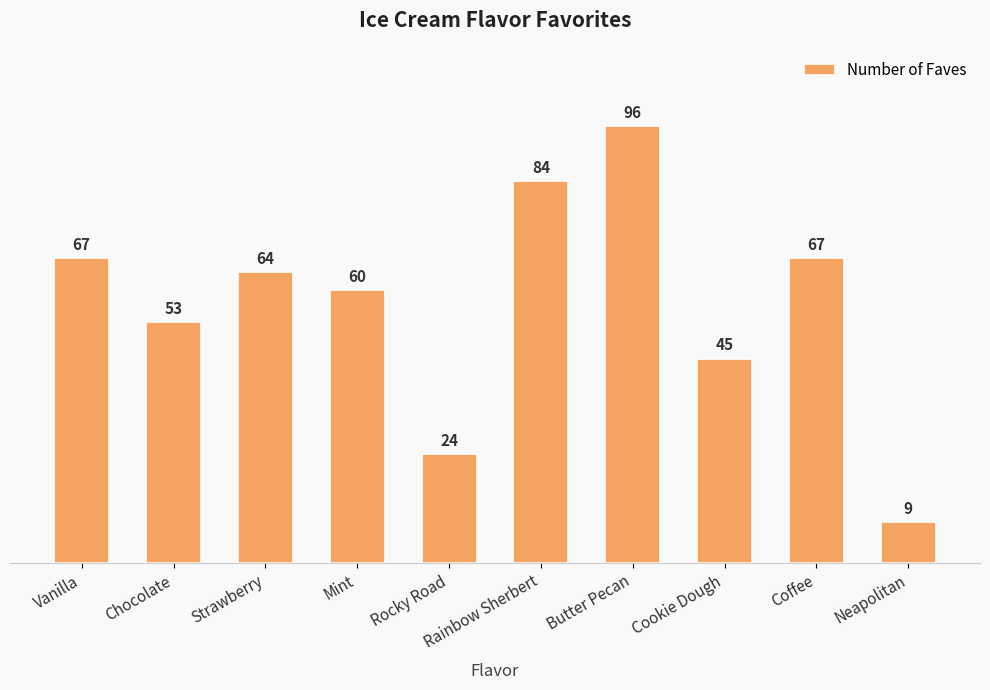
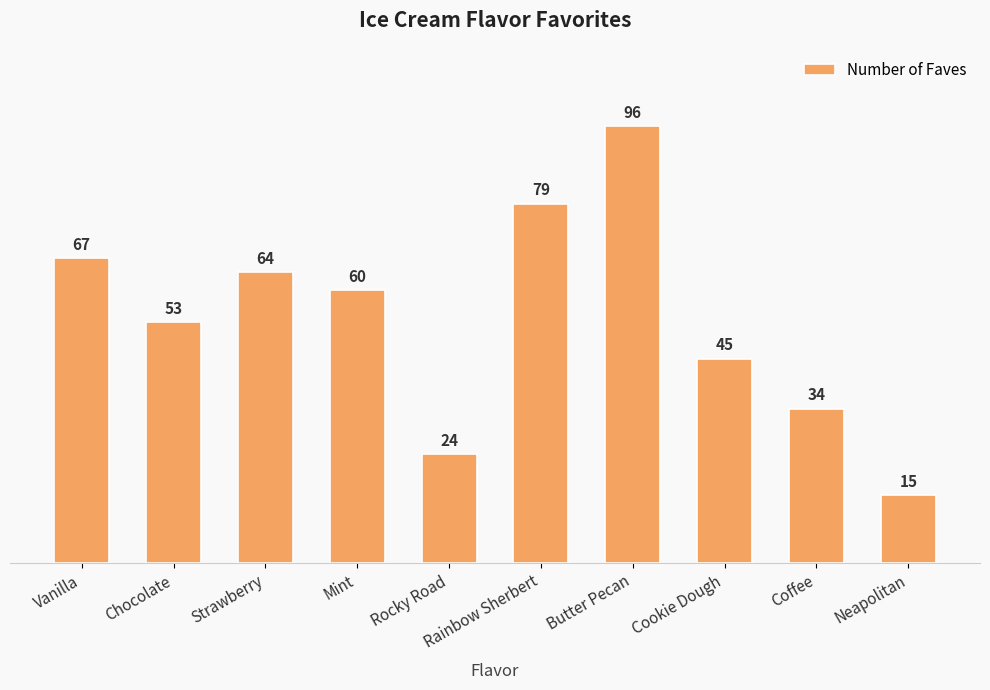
  {
    "Vanilla": 67,
    "Chocolate": 53,
    "Strawberry": 64,
    "Mint": 60,
    "Rocky Road": 24,
-   "Rainbow Sherbert": 84,
+   "Rainbow Sherbert": 79,
    "Butter Pecan": 96,
    "Cookie Dough": 45,
-   "Coffee": 67,
-   "Neapolitan": 9
+   "Coffee": 34,
+   "Neapolitan": 15
  }
